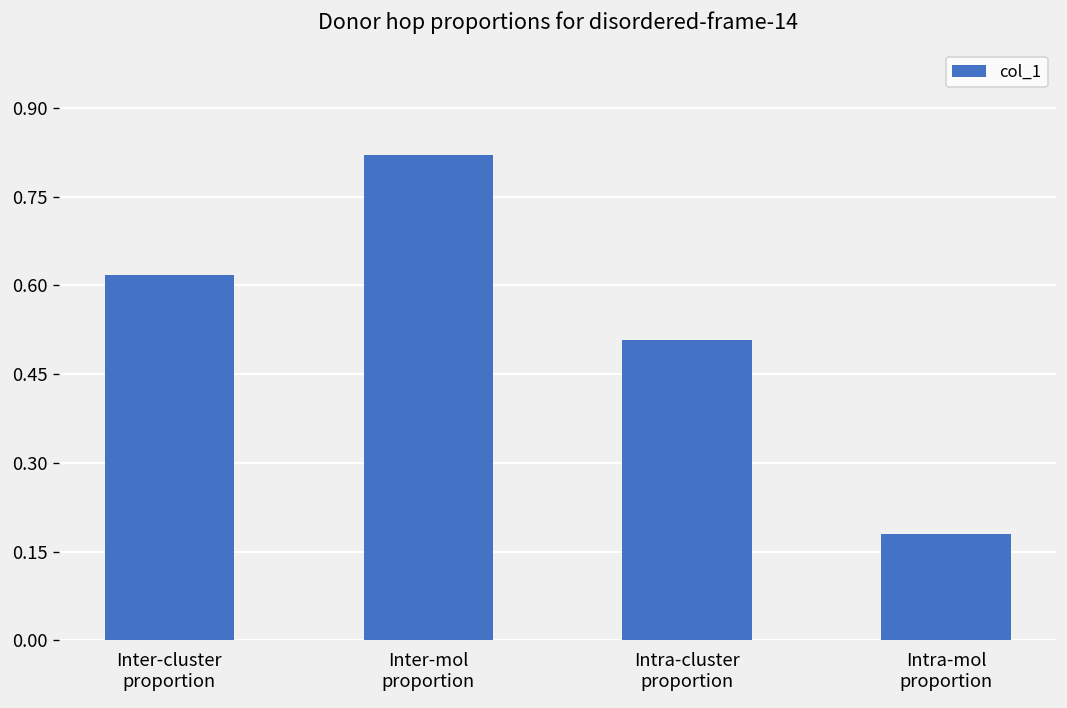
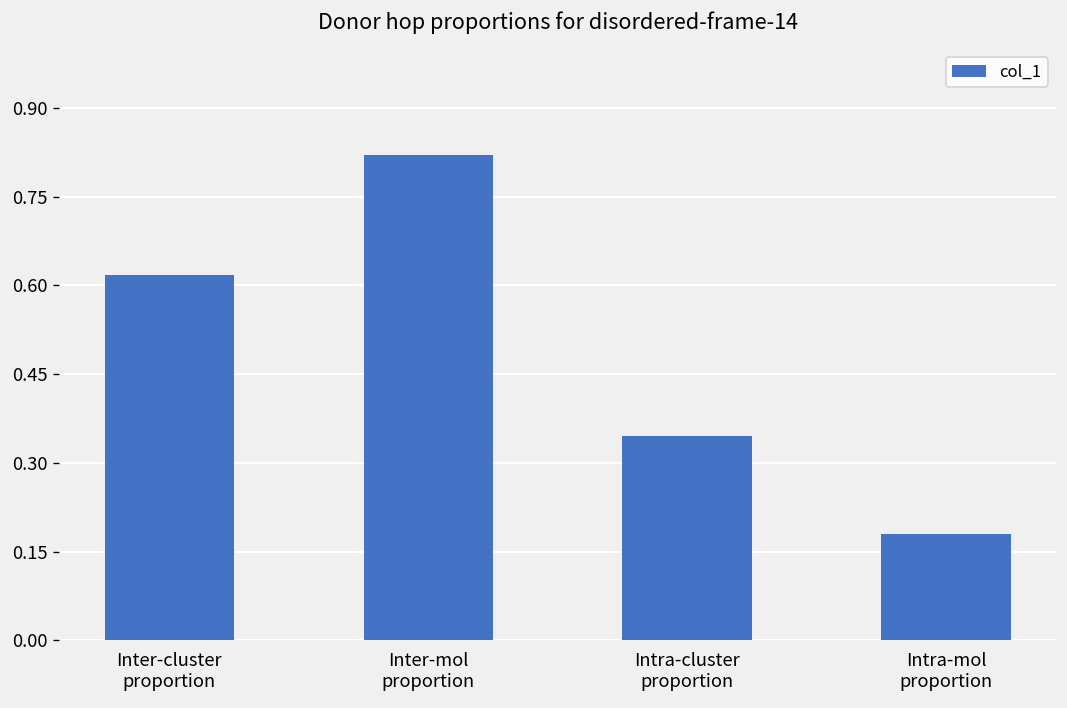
  {
    "Inter-cluster proportion": 0.62,
    "Inter-mol proportion": 0.82,
-   "Intra-cluster proportion": 0.51,
+   "Intra-cluster proportion": 0.35,
    "Intra-mol proportion": 0.18
  }
